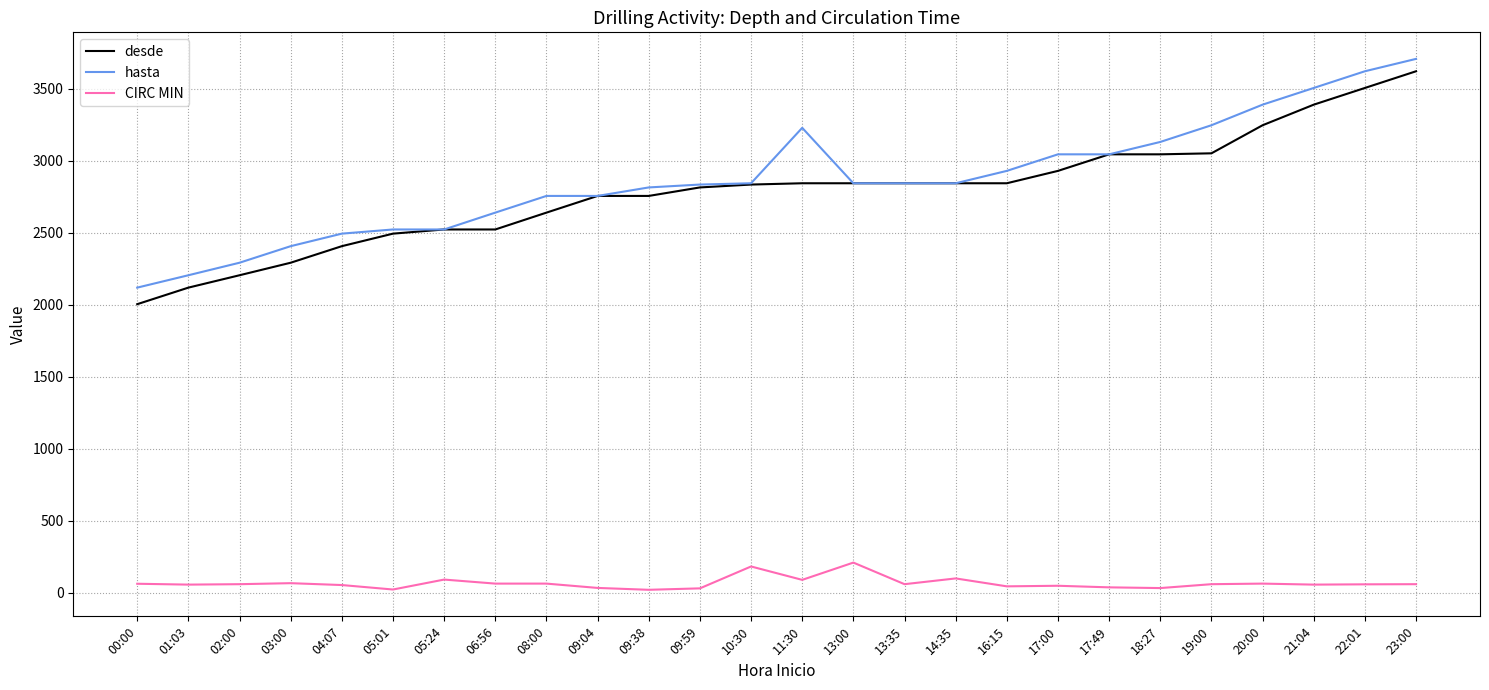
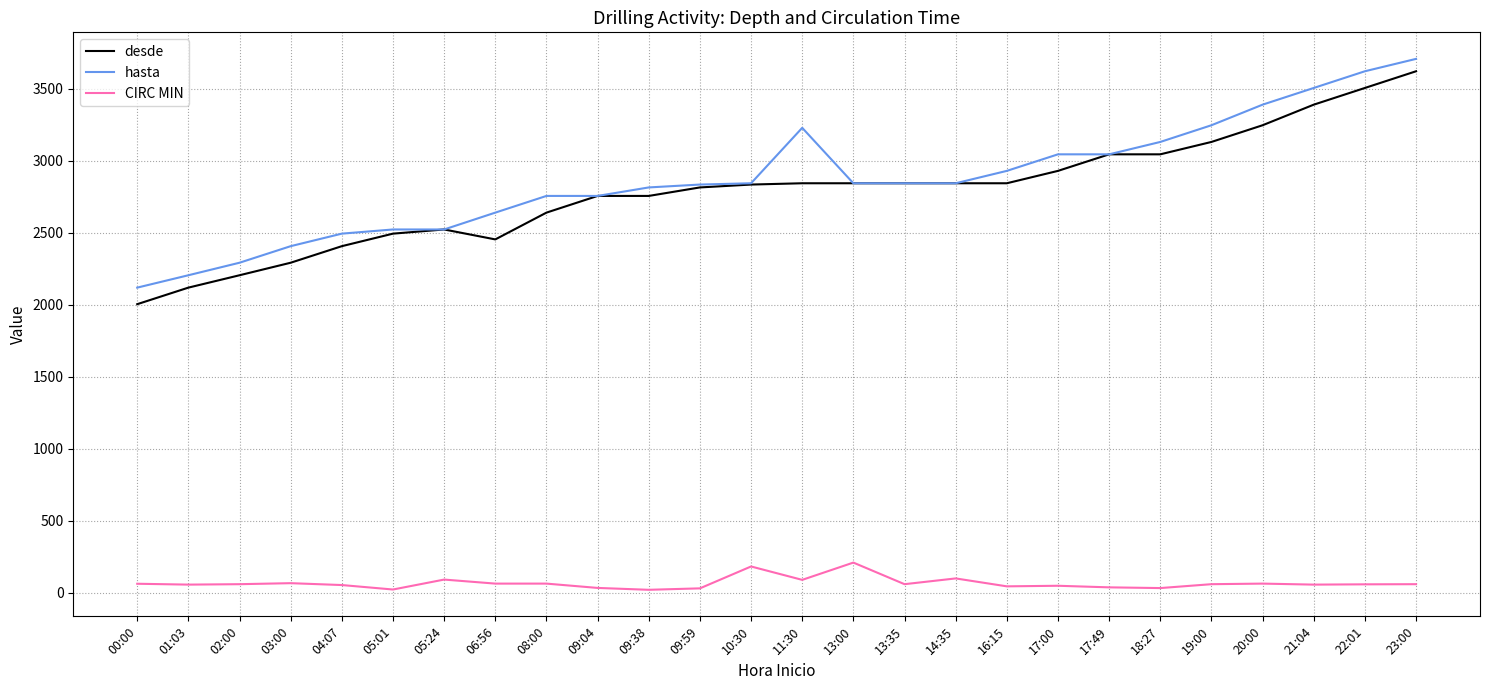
  {
    "desde": {
      "00:00": 2010,
      "01:03": 2120,
      "02:00": 2210,
      "03:00": 2290,
      "04:07": 2410,
      "05:01": 2500,
-     "06:56": 2520,
+     "06:56": 2460,
      "08:00": 2640,
      "09:38": 2760,
      "09:59": 2820,
      "11:30": 2850,
      "16:15": 2850,
      "17:00": 2930,
      "18:27": 3050,
-     "19:00": 3050,
+     "19:00": 3130,
      "20:00": 3250,
      "21:04": 3390,
      "22:01": 3510,
      "23:00": 3620
    },
    "hasta": {
      "00:00": 2120,
      "01:03": 2210,
      "02:00": 2290,
      "03:00": 2410,
      "04:07": 2500,
      "05:01": 2520,
      "06:56": 2640,
      "08:00": 2760,
      "09:38": 2820,
      "09:59": 2840,
      "11:30": 3230,
      "16:15": 2930,
      "17:00": 3050,
      "18:27": 3130,
      "19:00": 3250,
      "20:00": 3390,
      "21:04": 3510,
      "22:01": 3620,
      "23:00": 3710
    },
    "CIRC MIN": {
      "00:00": 60,
      "01:03": 60,
      "02:00": 60,
      "03:00": 70,
      "04:07": 50,
      "05:01": 20,
      "05:24": 90,
      "06:56": 60,
      "08:00": 60,
      "09:04": 30,
      "09:38": 20,
      "09:59": 30,
      "10:30": 180,
      "11:30": 90,
      "13:00": 210,
      "13:35": 60,
      "14:35": 100,
      "16:15": 50,
      "17:00": 50,
      "17:49": 40,
      "18:27": 30,
      "19:00": 60,
      "20:00": 60,
      "21:04": 60,
      "22:01": 60,
      "23:00": 60
    }
  }
